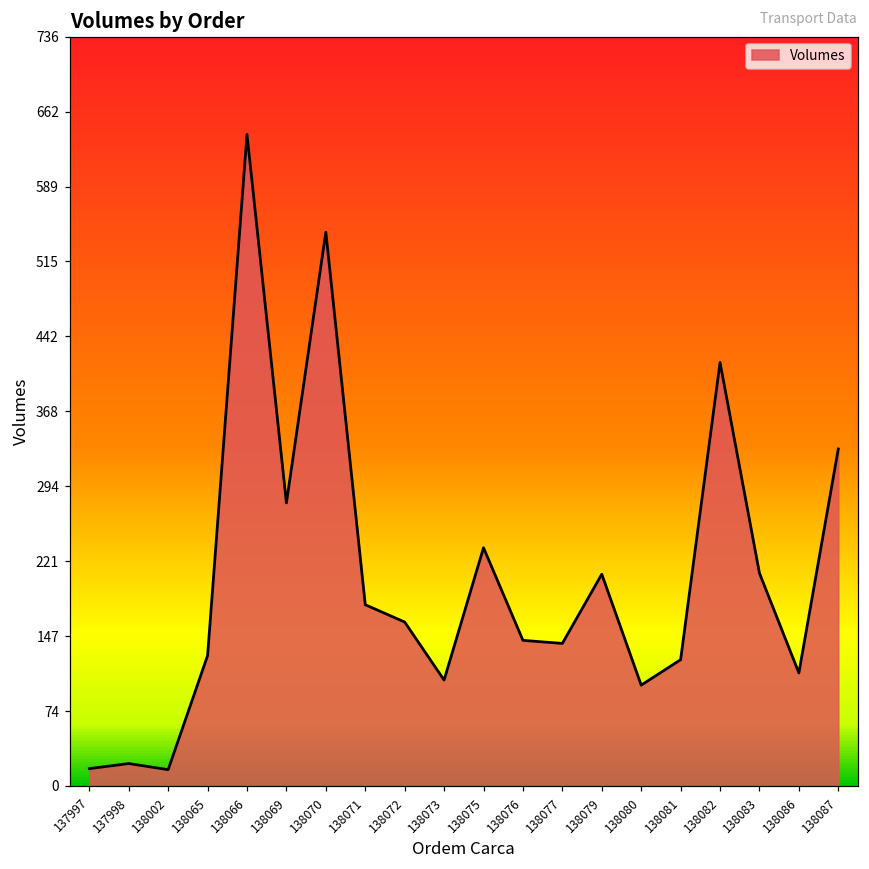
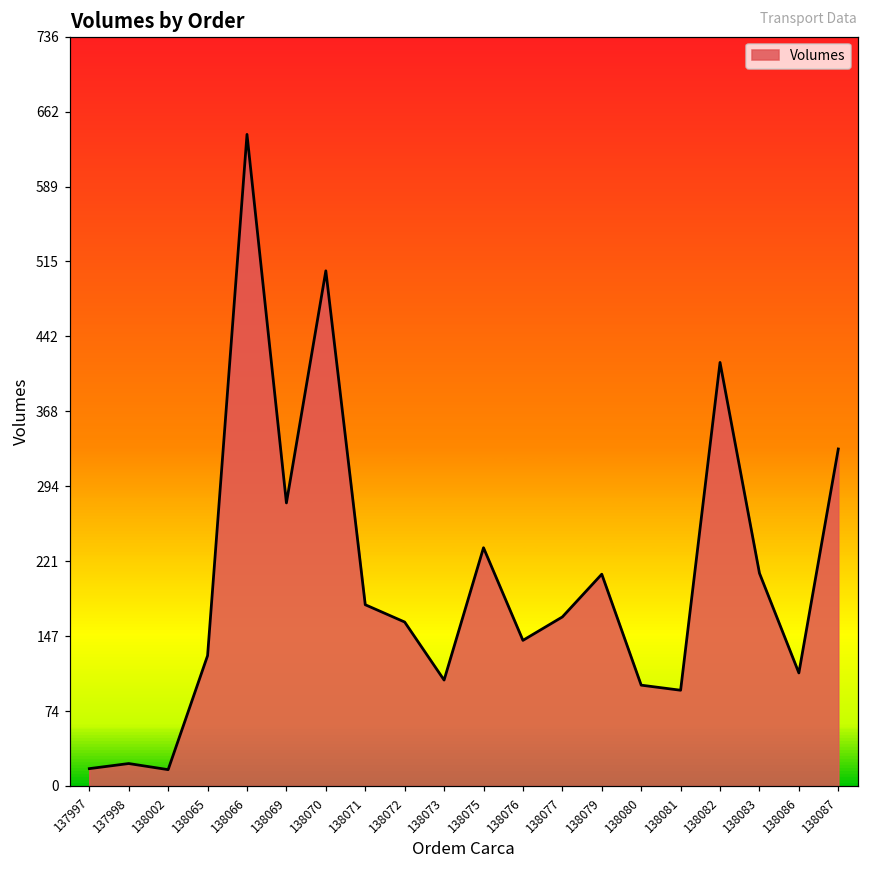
  {
    "137997": 20,
    "137998": 20,
    "138002": 20,
    "138065": 130,
    "138066": 640,
    "138069": 280,
-   "138070": 540,
+   "138070": 510,
    "138071": 180,
    "138072": 160,
    "138073": 100,
    "138075": 230,
    "138076": 140,
-   "138077": 140,
+   "138077": 170,
    "138079": 210,
    "138080": 100,
-   "138081": 120,
+   "138081": 90,
    "138082": 420,
    "138083": 210,
    "138086": 110,
    "138087": 330
  }
